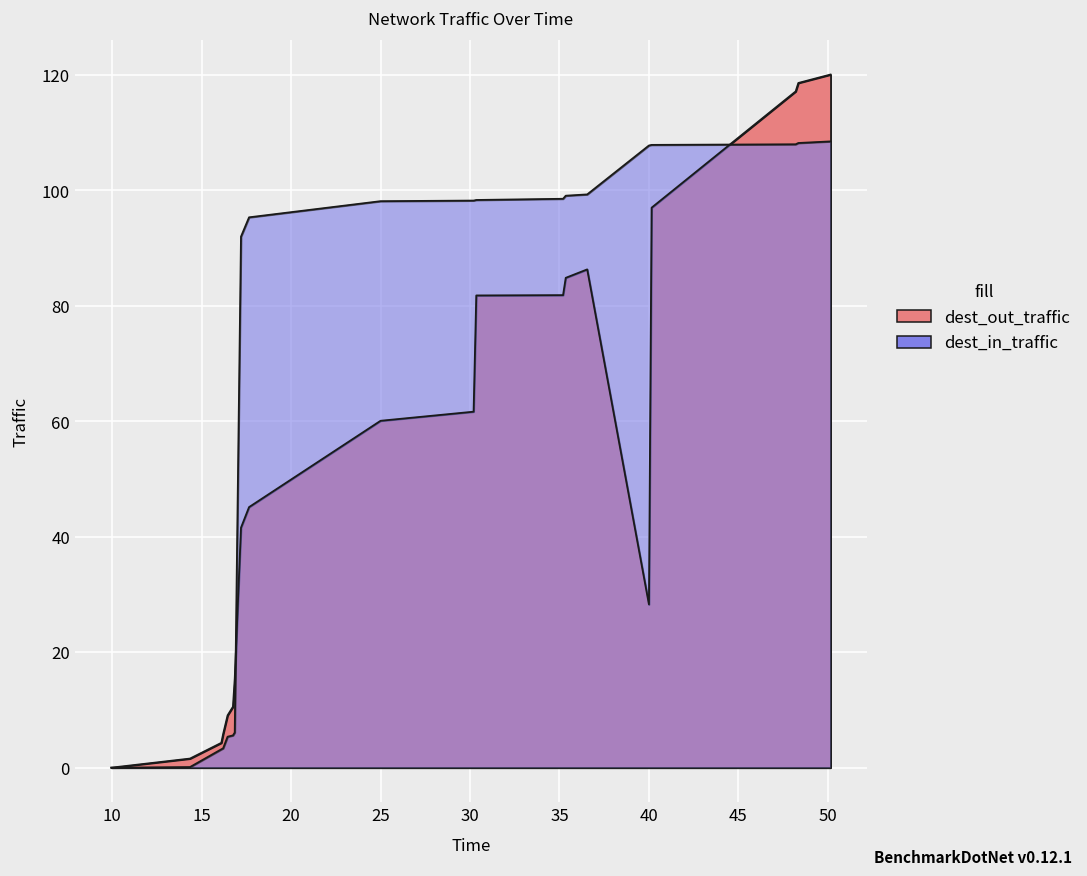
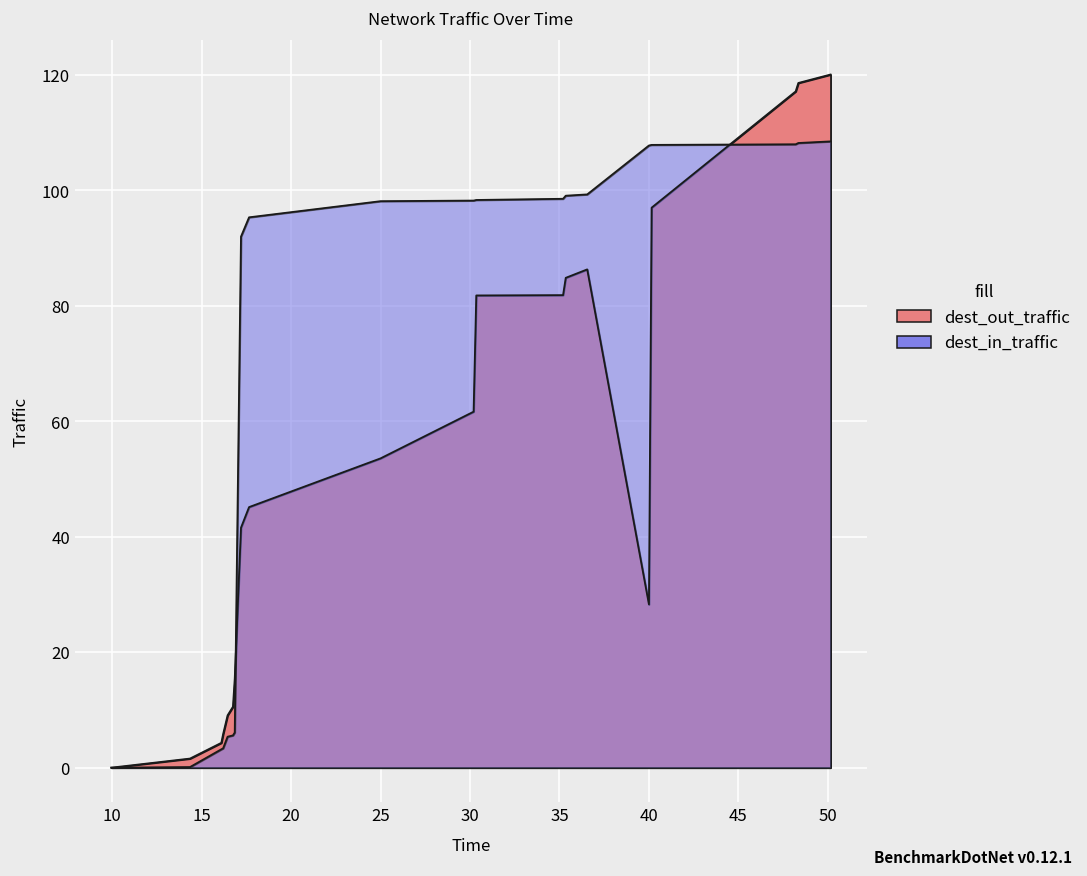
  {
    "dest_out_traffic": {
-     "25": 60,
+     "25": 54,
      "40": 28
    },
    "dest_in_traffic": {
      "25": 98,
      "40": 108
    }
  }
